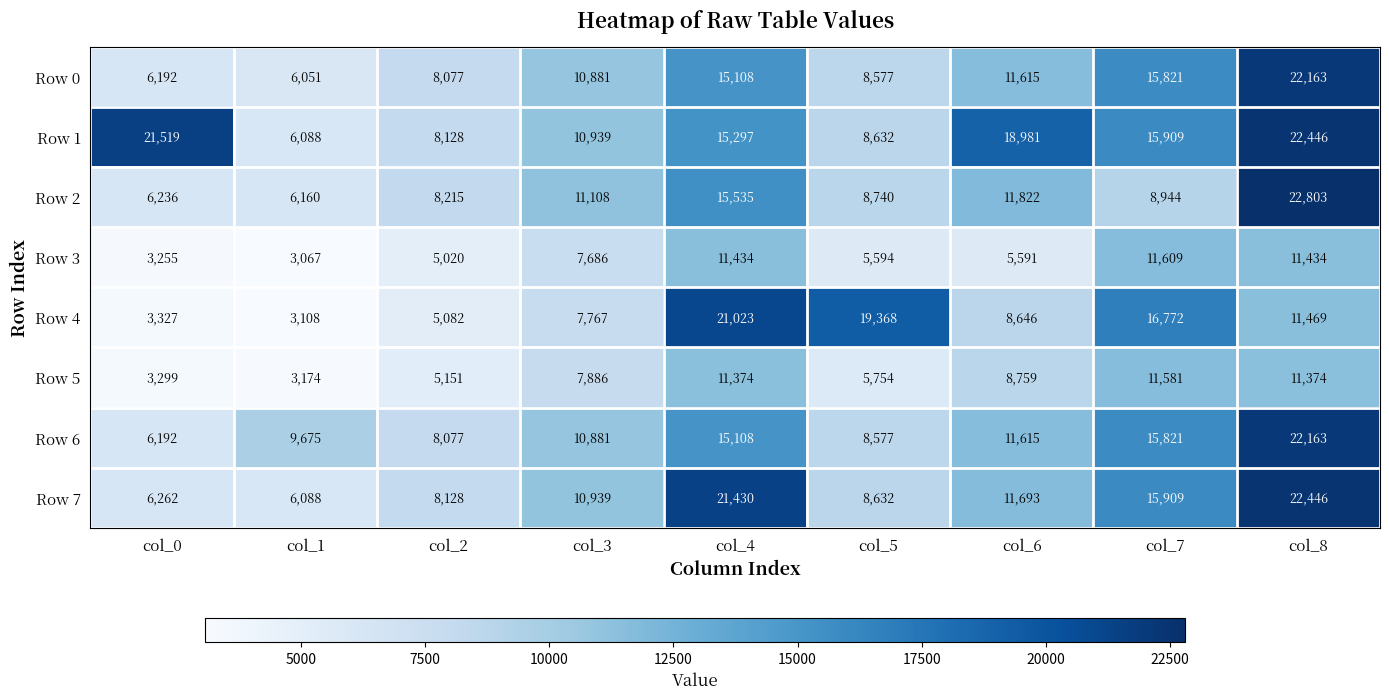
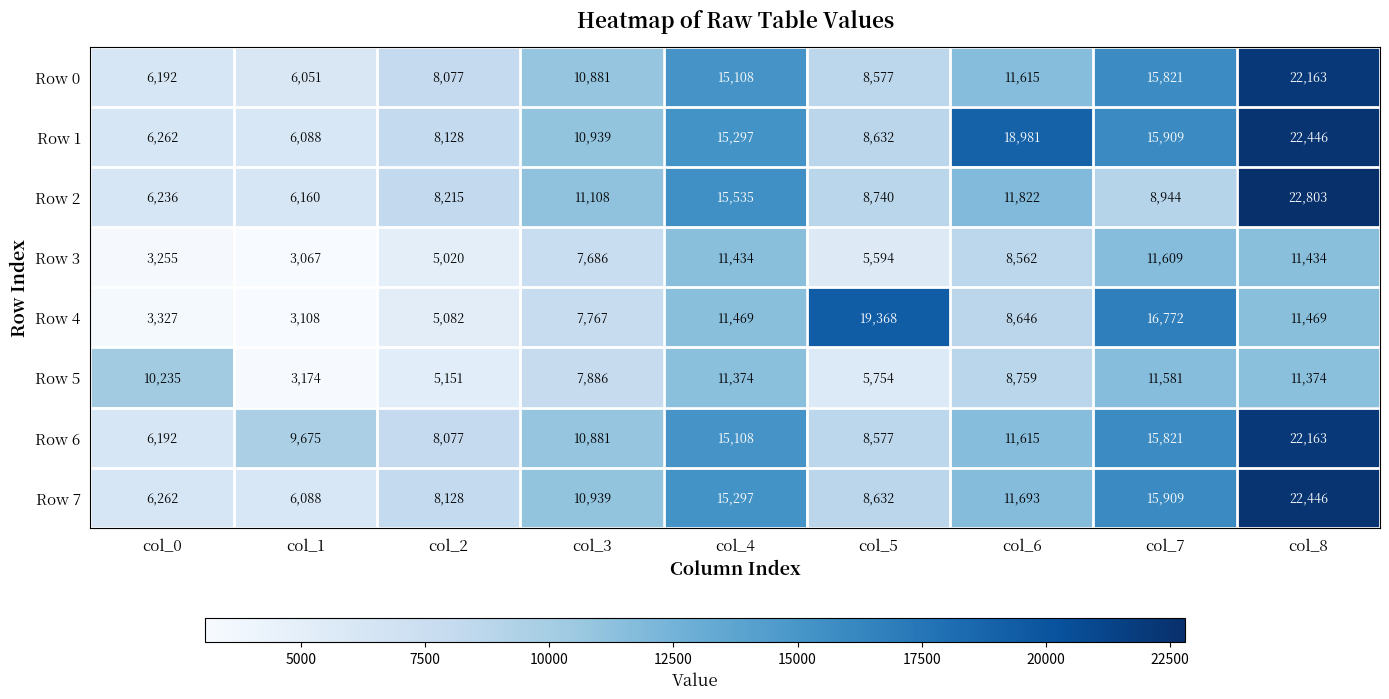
  {
    "Row 0": {
      "col_0": "6,192",
      "col_1": "6,051",
      "col_2": "8,077",
      "col_3": "10,881",
      "col_4": "15,108",
      "col_5": "8,577",
      "col_6": "11,615",
      "col_7": "15,821",
      "col_8": "22,163"
    },
    "Row 1": {
-     "col_0": "21,519",
+     "col_0": "6,262",
      "col_1": "6,088",
      "col_2": "8,128",
      "col_3": "10,939",
      "col_4": "15,297",
      "col_5": "8,632",
      "col_6": "18,981",
      "col_7": "15,909",
      "col_8": "22,446"
    },
    "Row 2": {
      "col_0": "6,236",
      "col_1": "6,160",
      "col_2": "8,215",
      "col_3": "11,108",
      "col_4": "15,535",
      "col_5": "8,740",
      "col_6": "11,822",
      "col_7": "8,944",
      "col_8": "22,803"
    },
    "Row 3": {
      "col_0": "3,255",
      "col_1": "3,067",
      "col_2": "5,020",
      "col_3": "7,686",
      "col_4": "11,434",
      "col_5": "5,594",
-     "col_6": "5,591",
+     "col_6": "8,562",
      "col_7": "11,609",
      "col_8": "11,434"
    },
    "Row 4": {
      "col_0": "3,327",
      "col_1": "3,108",
      "col_2": "5,082",
      "col_3": "7,767",
-     "col_4": "21,023",
+     "col_4": "11,469",
      "col_5": "19,368",
      "col_6": "8,646",
      "col_7": "16,772",
      "col_8": "11,469"
    },
    "Row 5": {
-     "col_0": "3,299",
+     "col_0": "10,235",
      "col_1": "3,174",
      "col_2": "5,151",
      "col_3": "7,886",
      "col_4": "11,374",
      "col_5": "5,754",
      "col_6": "8,759",
      "col_7": "11,581",
      "col_8": "11,374"
    },
    "Row 6": {
      "col_0": "6,192",
      "col_1": "9,675",
      "col_2": "8,077",
      "col_3": "10,881",
      "col_4": "15,108",
      "col_5": "8,577",
      "col_6": "11,615",
      "col_7": "15,821",
      "col_8": "22,163"
    },
    "Row 7": {
      "col_0": "6,262",
      "col_1": "6,088",
      "col_2": "8,128",
      "col_3": "10,939",
-     "col_4": "21,430",
+     "col_4": "15,297",
      "col_5": "8,632",
      "col_6": "11,693",
      "col_7": "15,909",
      "col_8": "22,446"
    }
  }
